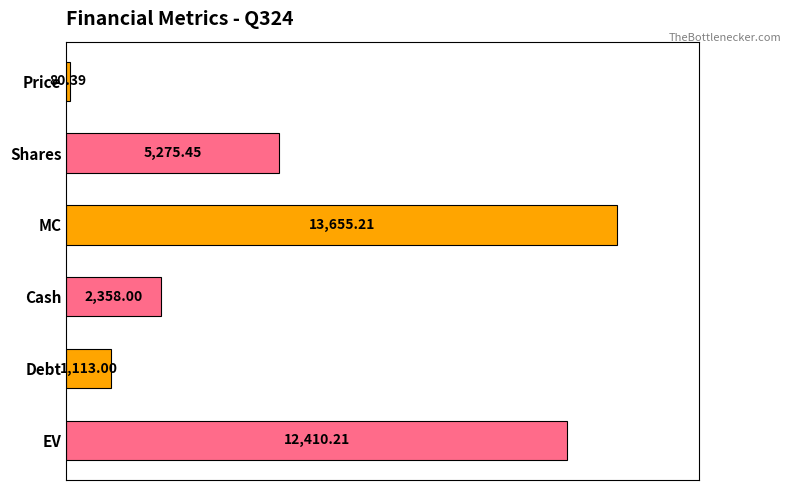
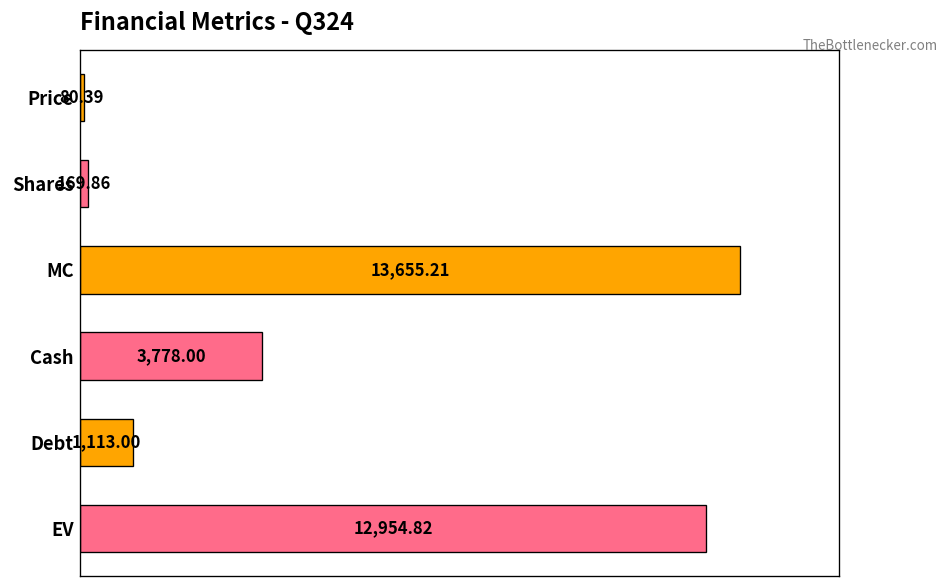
  {
-   "Shares": "5,275.45",
-   "Cash": "2,358.00",
-   "EV": "12,410.21"
+   "Shares": "169.86",
+   "Cash": "3,778.00",
+   "EV": "12,954.82"
  }
